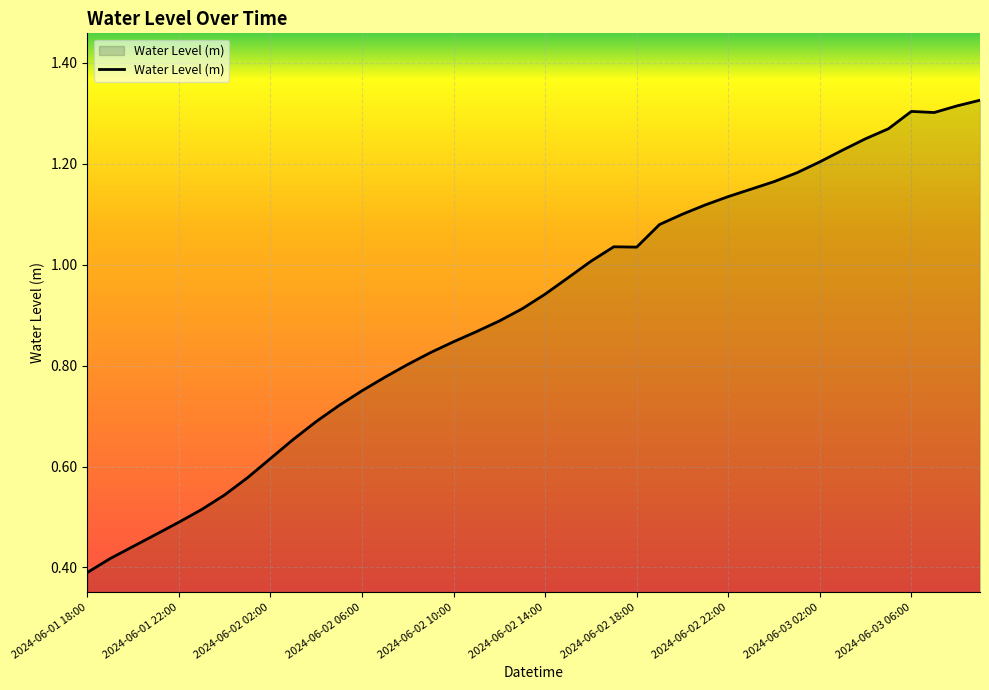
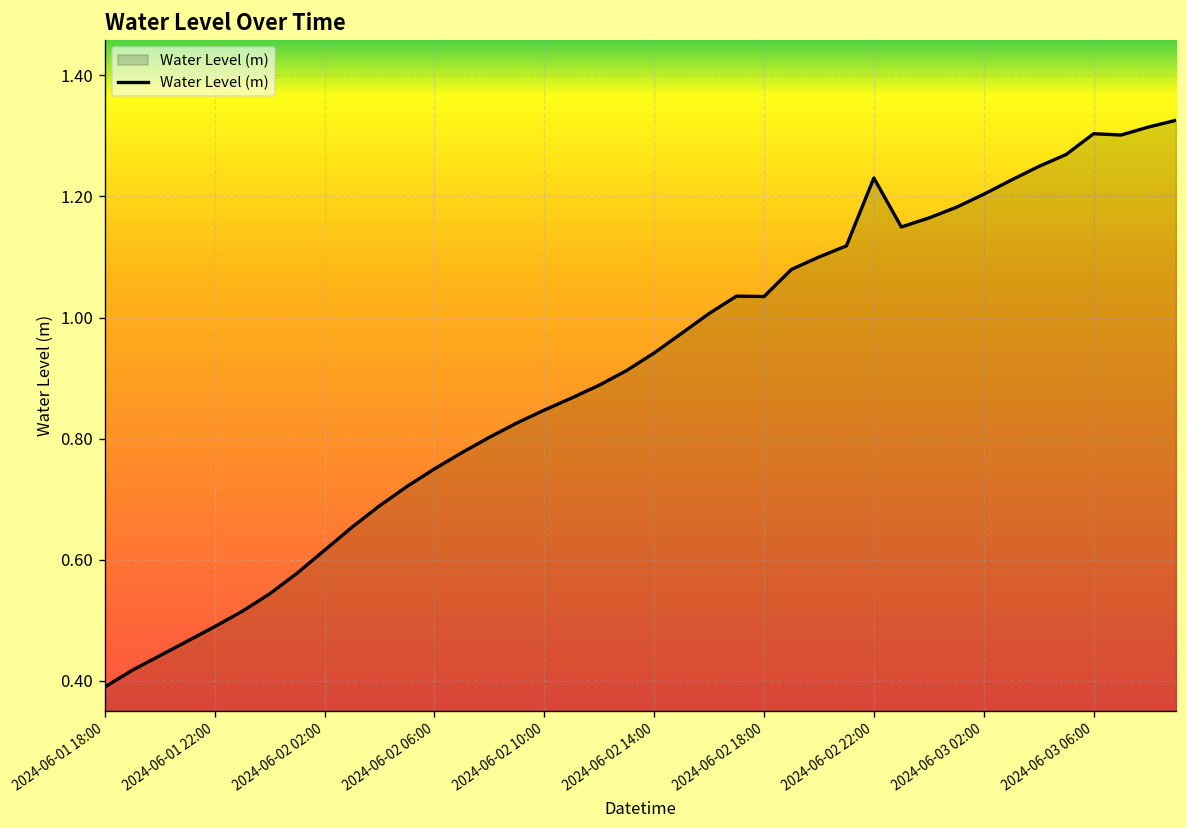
  {
    "2024-06-01 18:00": 0.39,
    "2024-06-01 22:00": 0.49,
    "2024-06-02 02:00": 0.62,
    "2024-06-02 06:00": 0.75,
    "2024-06-02 10:00": 0.85,
    "2024-06-02 14:00": 0.94,
    "2024-06-02 18:00": 1.03,
-   "2024-06-02 22:00": 1.13,
+   "2024-06-02 22:00": 1.23,
    "2024-06-03 02:00": 1.20,
    "2024-06-03 06:00": 1.30
  }
